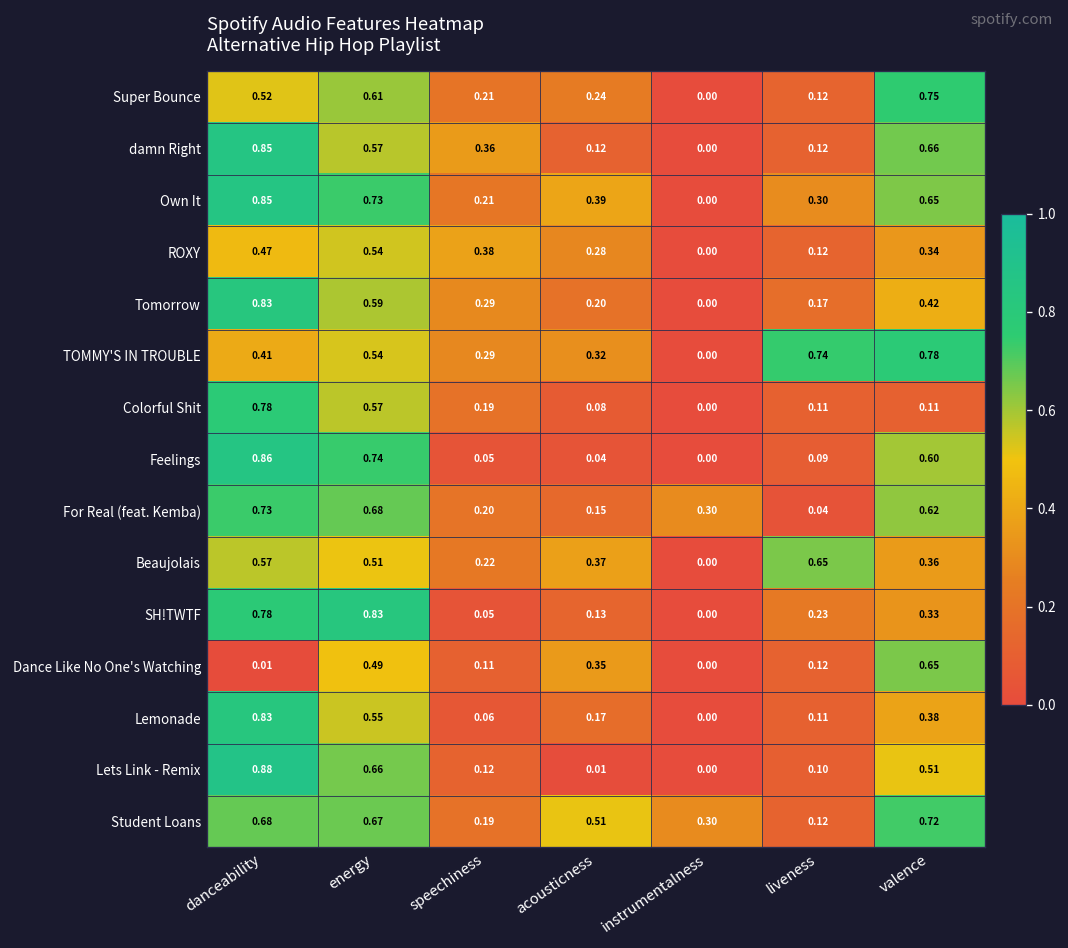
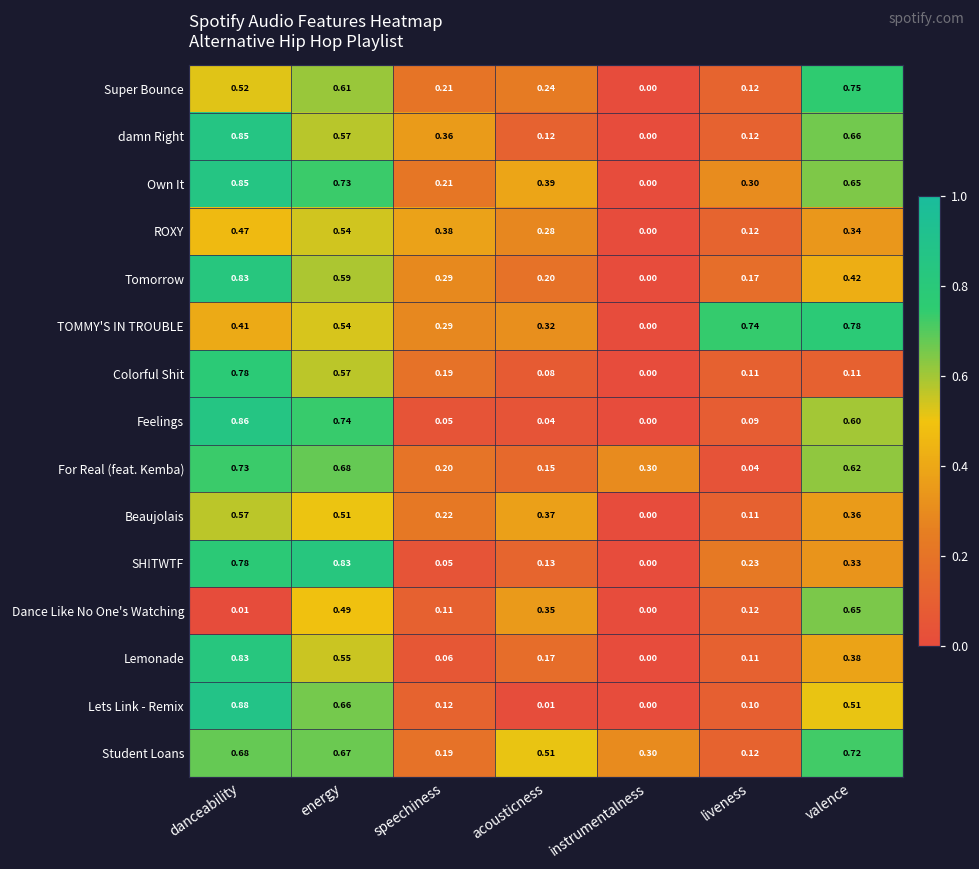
  {
    "Super Bounce": {
      "danceability": 0.52,
      "energy": 0.61,
      "speechiness": 0.21,
      "acousticness": 0.24,
      "instrumentalness": 0.00,
      "liveness": 0.12,
      "valence": 0.75
    },
    "damn Right": {
      "danceability": 0.85,
      "energy": 0.57,
      "speechiness": 0.36,
      "acousticness": 0.12,
      "instrumentalness": 0.00,
      "liveness": 0.12,
      "valence": 0.66
    },
    "Own It": {
      "danceability": 0.85,
      "energy": 0.73,
      "speechiness": 0.21,
      "acousticness": 0.39,
      "instrumentalness": 0.00,
      "liveness": 0.30,
      "valence": 0.65
    },
    "ROXY": {
      "danceability": 0.47,
      "energy": 0.54,
      "speechiness": 0.38,
      "acousticness": 0.28,
      "instrumentalness": 0.00,
      "liveness": 0.12,
      "valence": 0.34
    },
    "Tomorrow": {
      "danceability": 0.83,
      "energy": 0.59,
      "speechiness": 0.29,
      "acousticness": 0.20,
      "instrumentalness": 0.00,
      "liveness": 0.17,
      "valence": 0.42
    },
    "TOMMY'S IN TROUBLE": {
      "danceability": 0.41,
      "energy": 0.54,
      "speechiness": 0.29,
      "acousticness": 0.32,
      "instrumentalness": 0.00,
      "liveness": 0.74,
      "valence": 0.78
    },
    "Colorful Shit": {
      "danceability": 0.78,
      "energy": 0.57,
      "speechiness": 0.19,
      "acousticness": 0.08,
      "instrumentalness": 0.00,
      "liveness": 0.11,
      "valence": 0.11
    },
    "Feelings": {
      "danceability": 0.86,
      "energy": 0.74,
      "speechiness": 0.05,
      "acousticness": 0.04,
      "instrumentalness": 0.00,
      "liveness": 0.09,
      "valence": 0.60
    },
    "For Real (feat. Kemba)": {
      "danceability": 0.73,
      "energy": 0.68,
      "speechiness": 0.20,
      "acousticness": 0.15,
      "instrumentalness": 0.30,
      "liveness": 0.04,
      "valence": 0.62
    },
    "Beaujolais": {
      "danceability": 0.57,
      "energy": 0.51,
      "speechiness": 0.22,
      "acousticness": 0.37,
      "instrumentalness": 0.00,
-     "liveness": 0.65,
+     "liveness": 0.11,
      "valence": 0.36
    },
    "SH!TWTF": {
      "danceability": 0.78,
      "energy": 0.83,
      "speechiness": 0.05,
      "acousticness": 0.13,
      "instrumentalness": 0.00,
      "liveness": 0.23,
      "valence": 0.33
    },
    "Dance Like No One's Watching": {
      "danceability": 0.01,
      "energy": 0.49,
      "speechiness": 0.11,
      "acousticness": 0.35,
      "instrumentalness": 0.00,
      "liveness": 0.12,
      "valence": 0.65
    },
    "Lemonade": {
      "danceability": 0.83,
      "energy": 0.55,
      "speechiness": 0.06,
      "acousticness": 0.17,
      "instrumentalness": 0.00,
      "liveness": 0.11,
      "valence": 0.38
    },
    "Lets Link - Remix": {
      "danceability": 0.88,
      "energy": 0.66,
      "speechiness": 0.12,
      "acousticness": 0.01,
      "instrumentalness": 0.00,
      "liveness": 0.10,
      "valence": 0.51
    },
    "Student Loans": {
      "danceability": 0.68,
      "energy": 0.67,
      "speechiness": 0.19,
      "acousticness": 0.51,
      "instrumentalness": 0.30,
      "liveness": 0.12,
      "valence": 0.72
    }
  }
